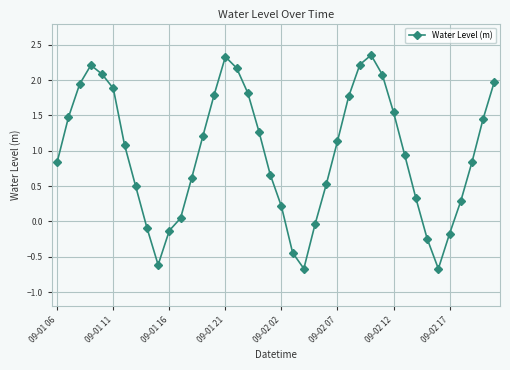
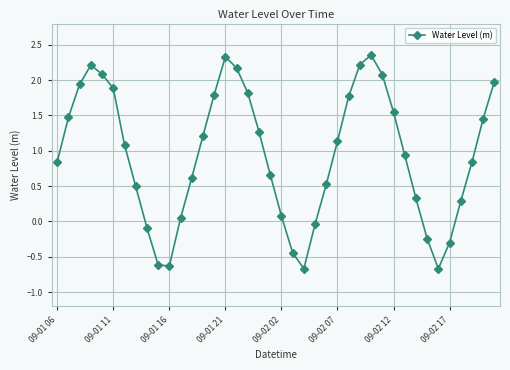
  {
    "09-01 06": 0.8,
    "09-01 11": 1.9,
-   "09-01 16": -0.1,
+   "09-01 16": -0.6,
    "09-01 21": 2.3,
-   "09-02 02": 0.2,
+   "09-02 02": 0.1,
    "09-02 07": 1.1,
    "09-02 12": 1.5,
-   "09-02 17": -0.2
+   "09-02 17": -0.3
  }
